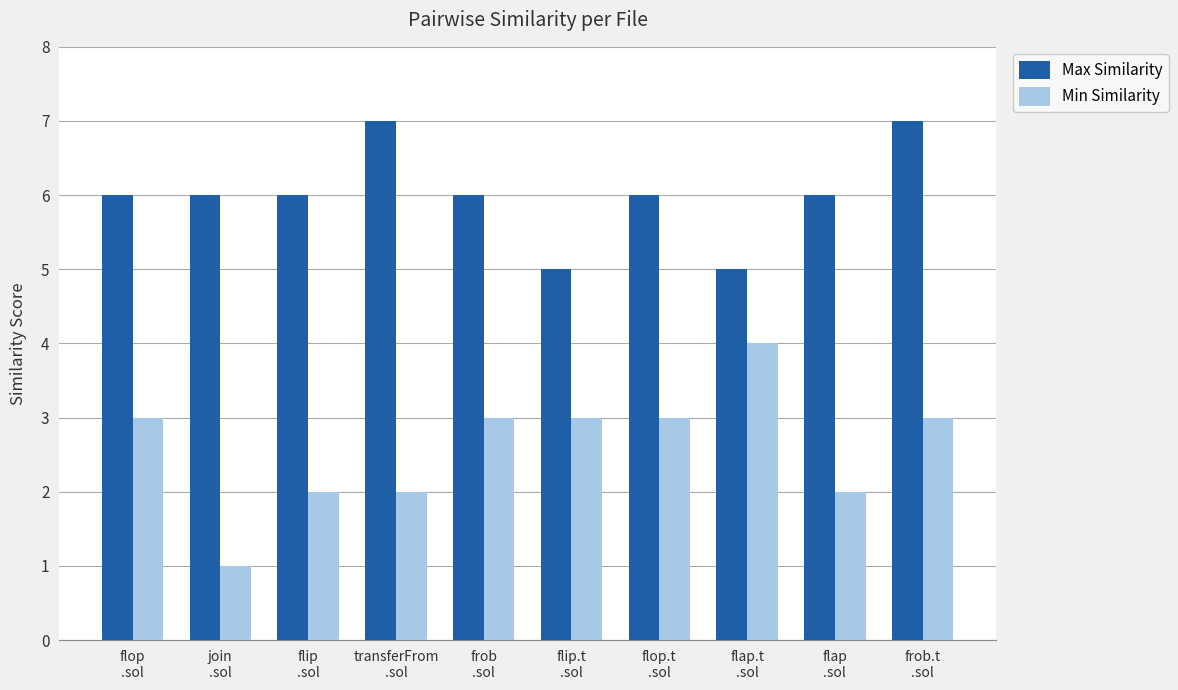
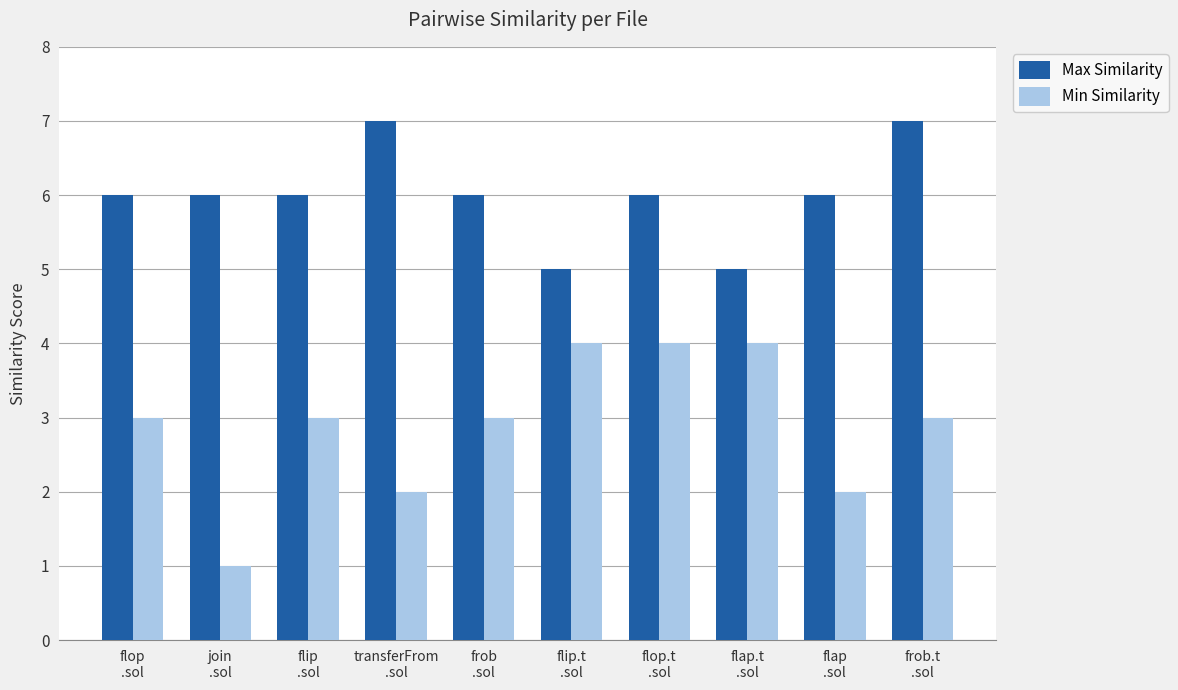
  {
    "Max Similarity": {
      "flop .sol": 6,
      "join .sol": 6,
      "flip .sol": 6,
      "transferFrom .sol": 7,
      "frob .sol": 6,
      "flip.t .sol": 5,
      "flop.t .sol": 6,
      "flap.t .sol": 5,
      "flap .sol": 6,
      "frob.t .sol": 7
    },
    "Min Similarity": {
      "flop .sol": 3,
      "join .sol": 1,
-     "flip .sol": 2,
+     "flip .sol": 3,
      "transferFrom .sol": 2,
      "frob .sol": 3,
-     "flip.t .sol": 3,
-     "flop.t .sol": 3,
+     "flip.t .sol": 4,
+     "flop.t .sol": 4,
      "flap.t .sol": 4,
      "flap .sol": 2,
      "frob.t .sol": 3
    }
  }
